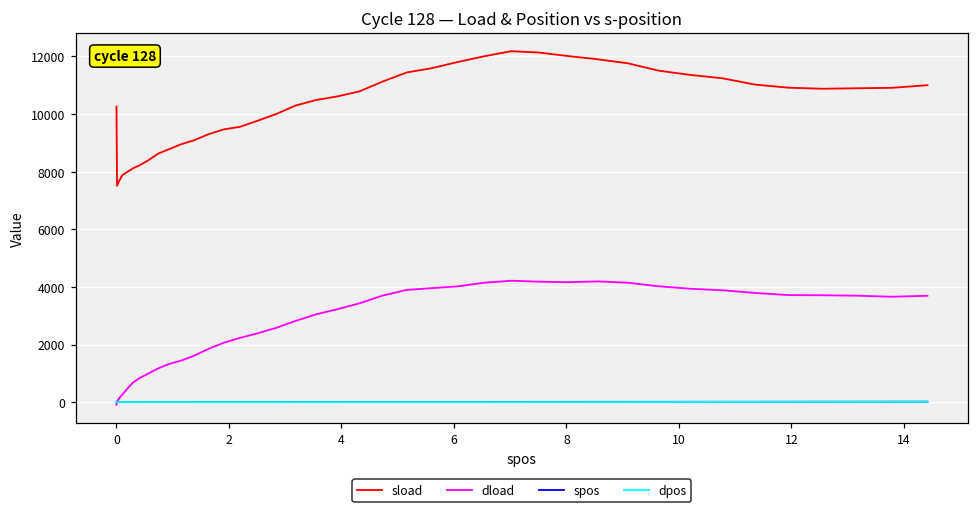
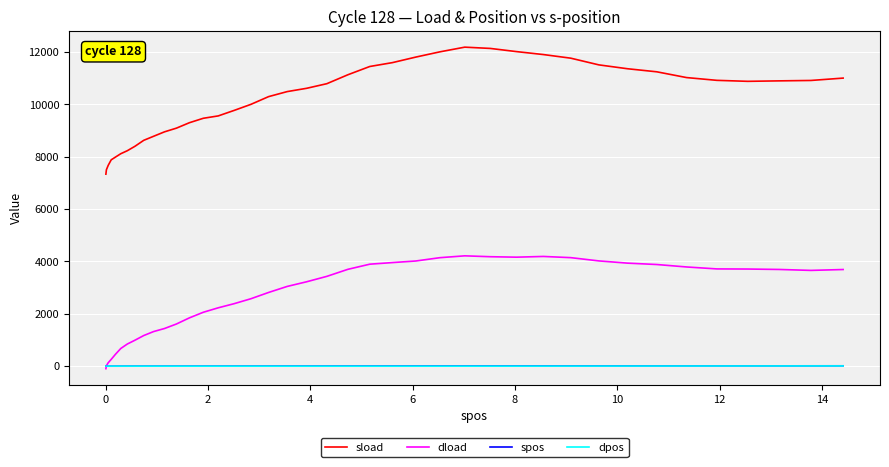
  {
    "sload": {
-     "0": 10300
+     "0": 7300
    }
  }
